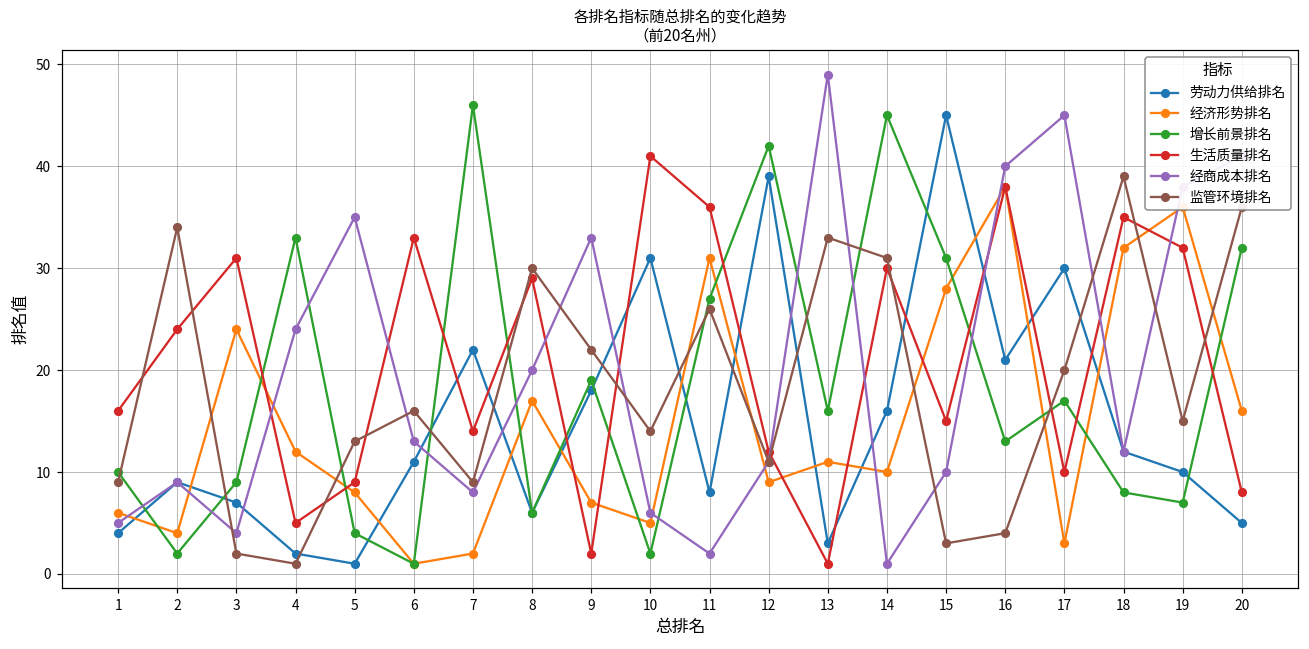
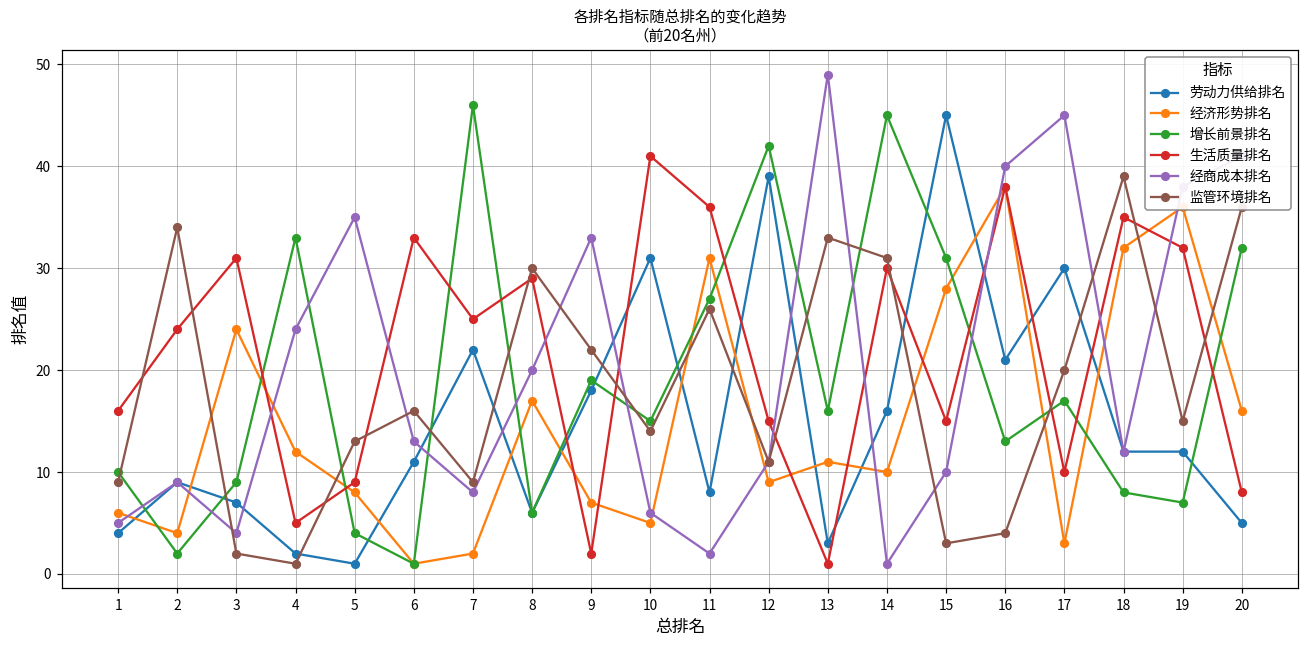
  {
    "劳动力供给排名": {
      "1": 4,
      "3": 7,
      "4": 2,
      "5": 1,
      "6": 11,
      "7": 22,
      "9": 18,
      "10": 31,
      "11": 8,
      "12": 39,
      "13": 3,
      "14": 16,
      "15": 45,
      "16": 21,
      "17": 30,
-     "19": 10,
+     "19": 12,
      "20": 5
    },
    "经济形势排名": {
      "1": 6,
      "2": 4,
      "3": 24,
      "4": 12,
      "5": 8,
      "7": 2,
      "8": 17,
      "9": 7,
      "10": 5,
      "11": 31,
      "12": 9,
      "13": 11,
      "14": 10,
      "15": 28,
      "17": 3,
      "18": 32,
      "20": 16
    },
    "增长前景排名": {
      "1": 10,
      "2": 2,
      "3": 9,
      "4": 33,
      "5": 4,
      "7": 46,
      "9": 19,
-     "10": 2,
+     "10": 15,
      "11": 27,
      "12": 42,
      "13": 16,
      "14": 45,
      "15": 31,
      "16": 13,
      "17": 17,
      "18": 8,
      "19": 7,
      "20": 32
    },
    "生活质量排名": {
      "1": 16,
      "2": 24,
      "3": 31,
      "4": 5,
      "5": 9,
      "6": 33,
-     "7": 14,
+     "7": 25,
      "8": 29,
      "9": 2,
      "10": 41,
      "11": 36,
-     "12": 12,
+     "12": 15,
      "13": 1,
      "14": 30,
      "15": 15,
      "17": 10,
      "18": 35,
      "19": 32,
      "20": 8
    },
    "经商成本排名": {
      "1": 5,
      "3": 4,
      "4": 24,
      "5": 35,
      "6": 13,
      "7": 8,
      "8": 20,
      "9": 33,
      "10": 6,
      "11": 2,
      "13": 49,
      "14": 1,
      "15": 10,
      "16": 40,
      "17": 45
    },
    "监管环境排名": {
      "1": 9,
      "2": 34,
      "3": 2,
      "4": 1,
      "5": 13,
      "6": 16,
      "7": 9,
      "8": 30,
      "9": 22,
      "10": 14,
      "11": 26,
      "13": 33,
      "14": 31,
      "15": 3,
      "16": 4,
      "17": 20,
      "18": 39,
      "19": 15
    }
  }
